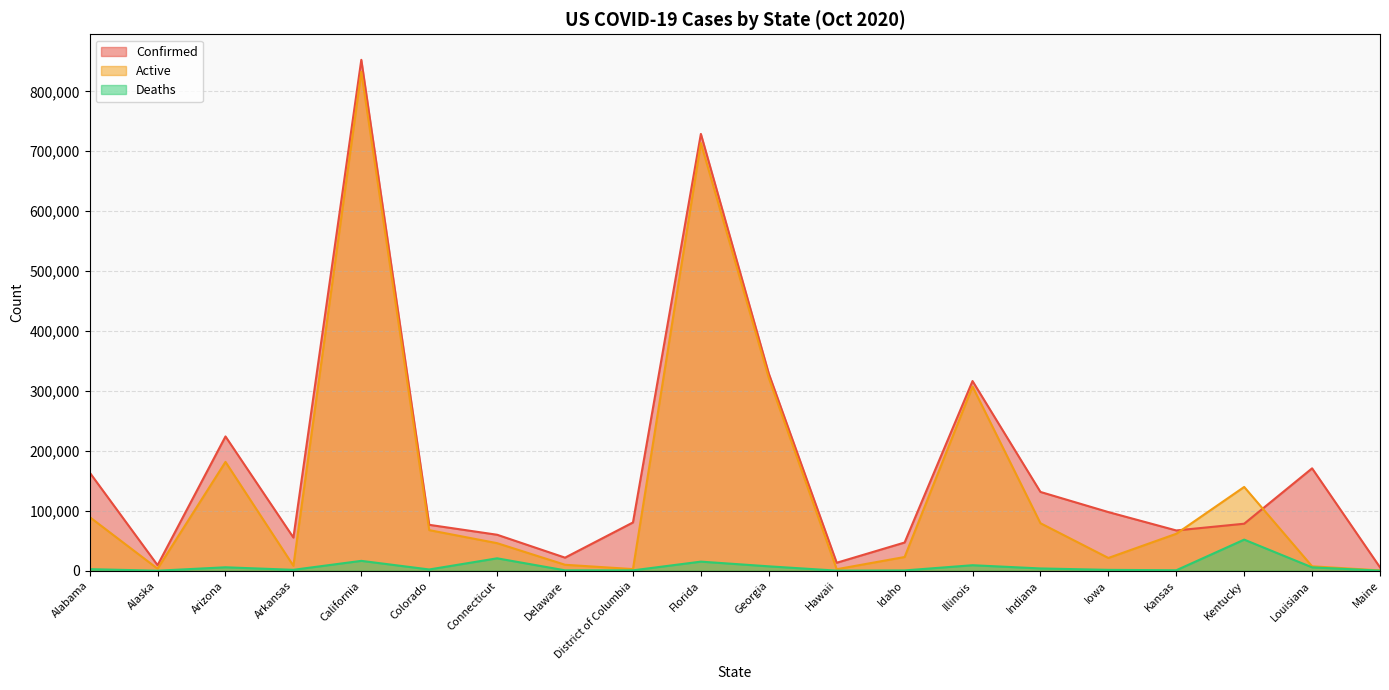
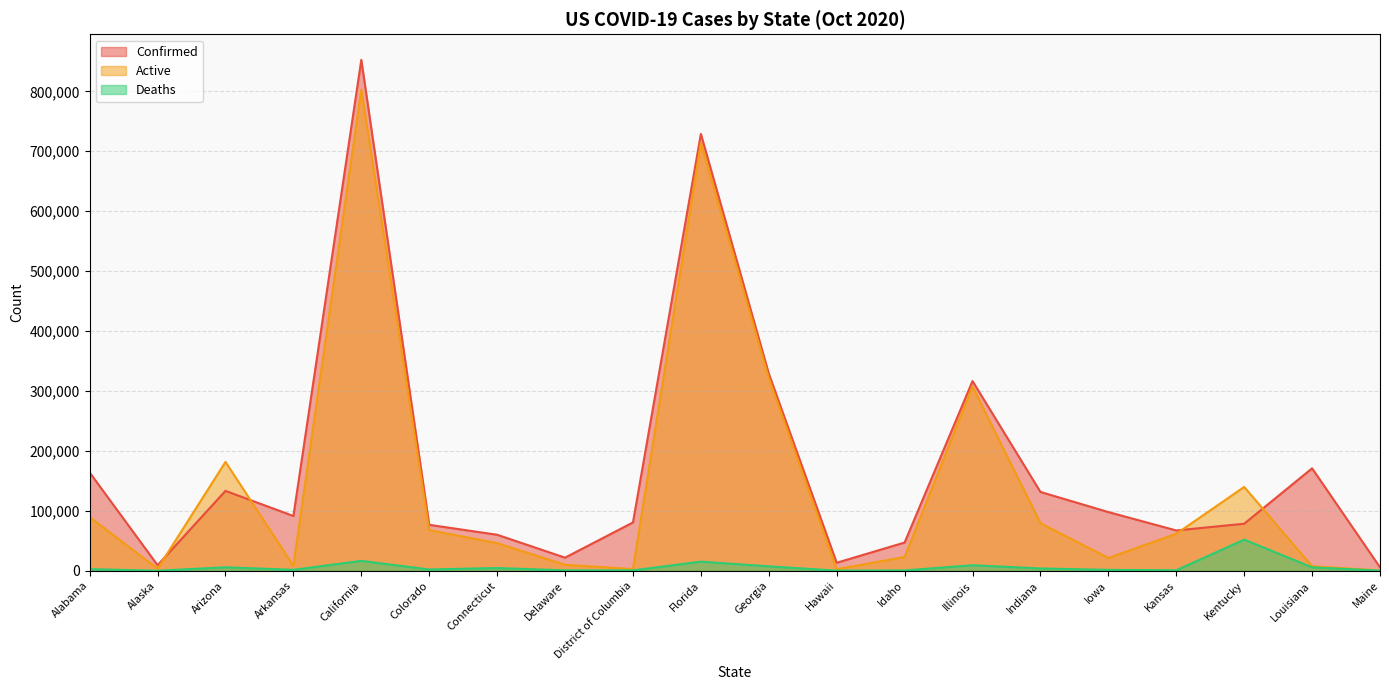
  {
    "Confirmed": {
      "Alabama": "160,000",
      "Alaska": "10,000",
-     "Arizona": "220,000",
-     "Arkansas": "60,000",
+     "Arizona": "130,000",
+     "Arkansas": "90,000",
      "California": "850,000",
      "Colorado": "80,000",
      "Connecticut": "60,000",
      "Delaware": "20,000",
      "District of Columbia": "80,000",
      "Florida": "730,000",
      "Georgia": "330,000",
      "Hawaii": "10,000",
      "Idaho": "50,000",
      "Illinois": "320,000",
      "Indiana": "130,000",
      "Iowa": "100,000",
      "Kansas": "70,000",
      "Kentucky": "80,000",
      "Louisiana": "170,000",
      "Maine": "10,000"
    },
    "Active": {
      "Alabama": "90,000",
      "Arizona": "180,000",
      "Arkansas": "10,000",
-     "California": "830,000",
+     "California": "800,000",
      "Colorado": "70,000",
      "Connecticut": "50,000",
      "Delaware": "10,000",
      "Florida": "710,000",
      "Georgia": "320,000",
      "Idaho": "20,000",
      "Illinois": "310,000",
      "Indiana": "80,000",
      "Iowa": "20,000",
      "Kansas": "60,000",
      "Kentucky": "140,000"
    },
    "Deaths": {
      "Alabama": "0",
      "Arizona": "10,000",
      "Arkansas": "0",
      "California": "20,000",
      "Colorado": "0",
-     "Connecticut": "20,000",
+     "Connecticut": "0",
      "Delaware": "0",
      "Florida": "20,000",
      "Georgia": "10,000",
      "Idaho": "0",
      "Illinois": "10,000",
      "Indiana": "0",
      "Iowa": "0",
      "Kansas": "0",
      "Kentucky": "50,000"
    }
  }
